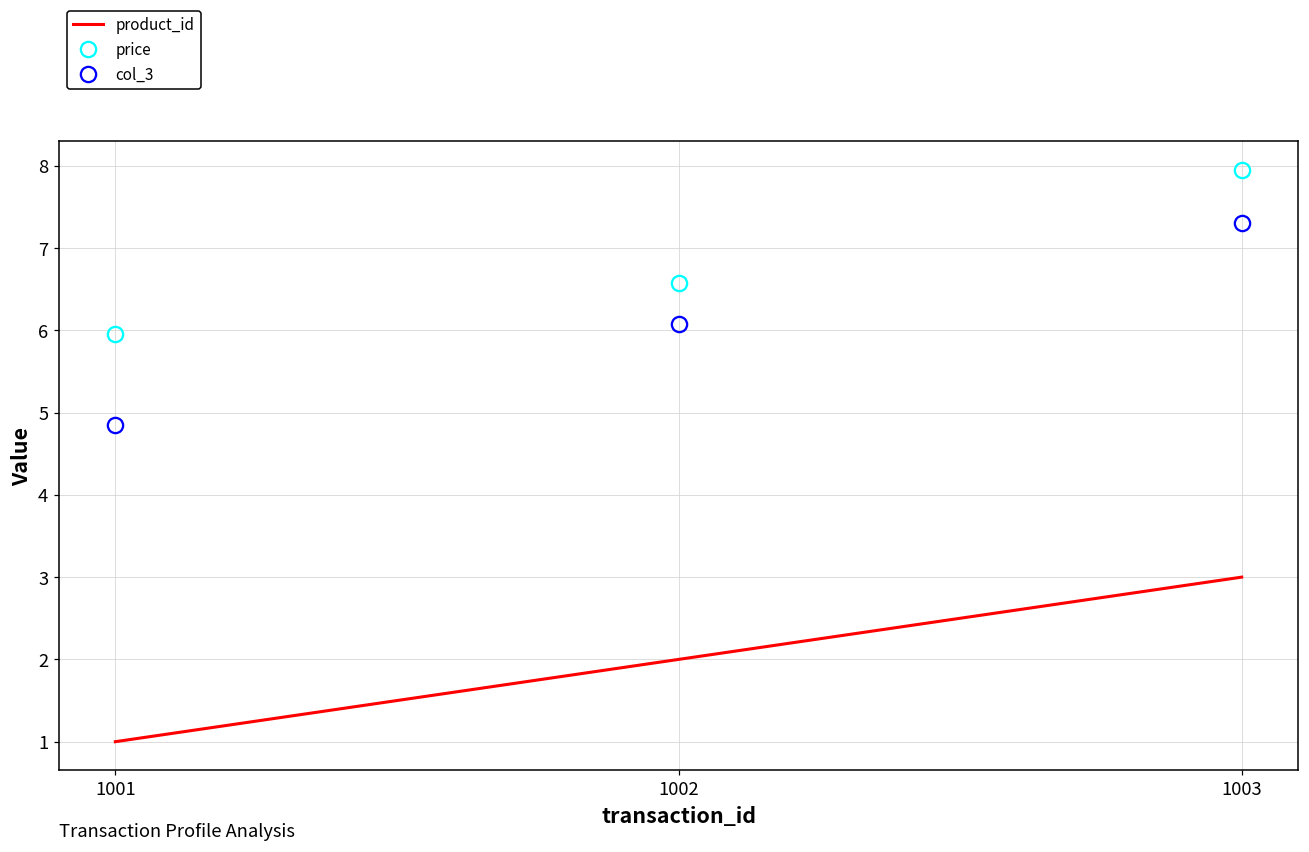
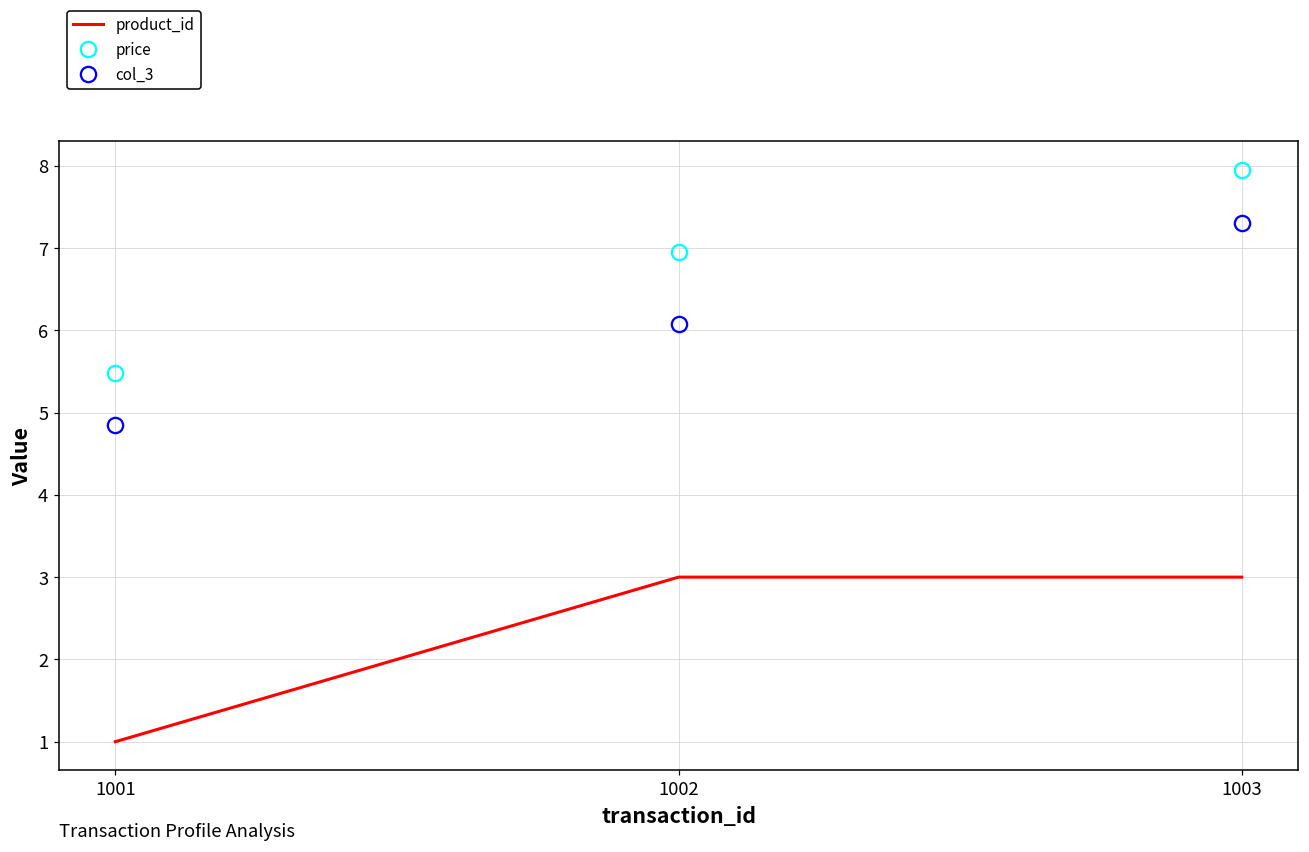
  {
    "product_id": {
      "1001": 1,
-     "1002": 2,
+     "1002": 3,
      "1003": 3
    },
    "price": {
-     "1001": 6.0,
-     "1002": 6.6,
+     "1001": 5.5,
+     "1002": 7.0,
      "1003": 8.0
    },
    "col_3": {
      "1001": 4.9,
      "1002": 6.1,
      "1003": 7.3
    }
  }
